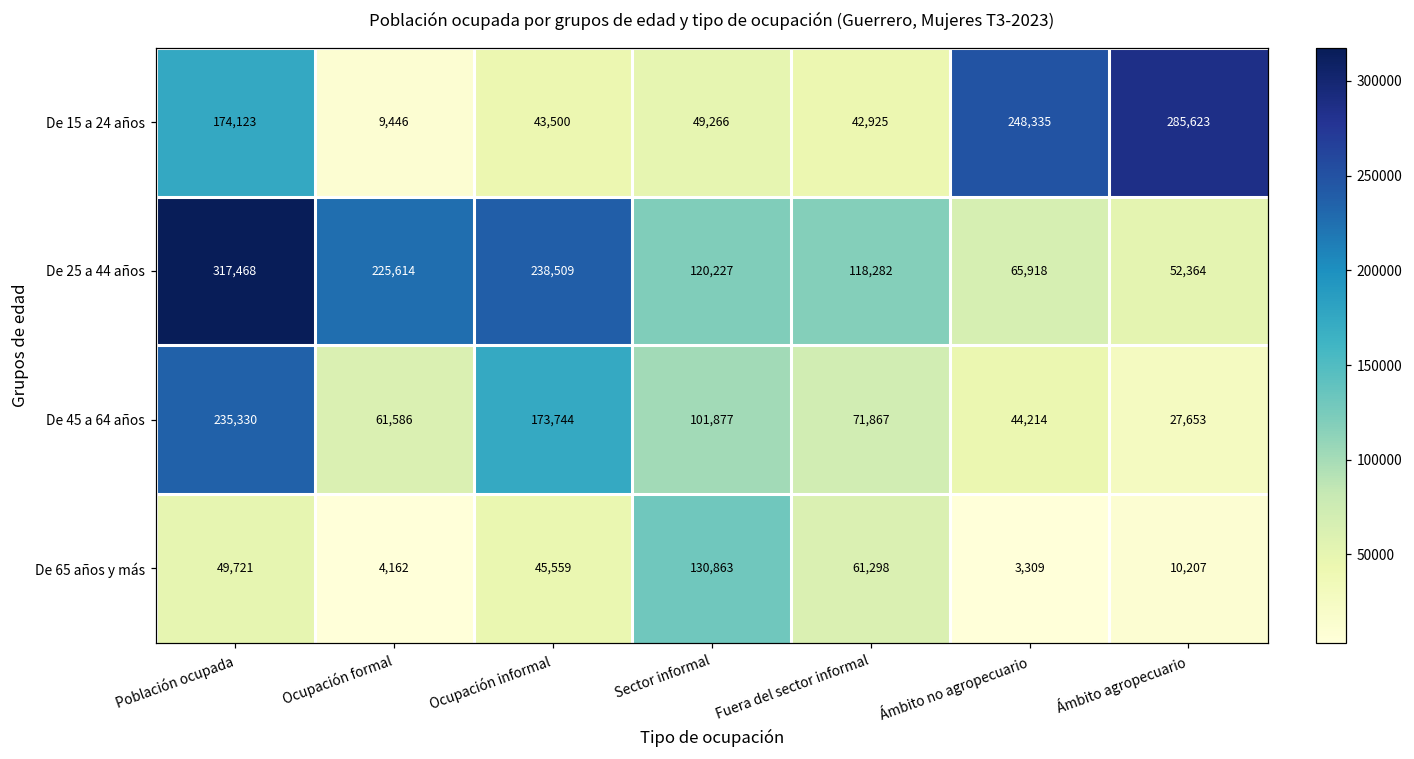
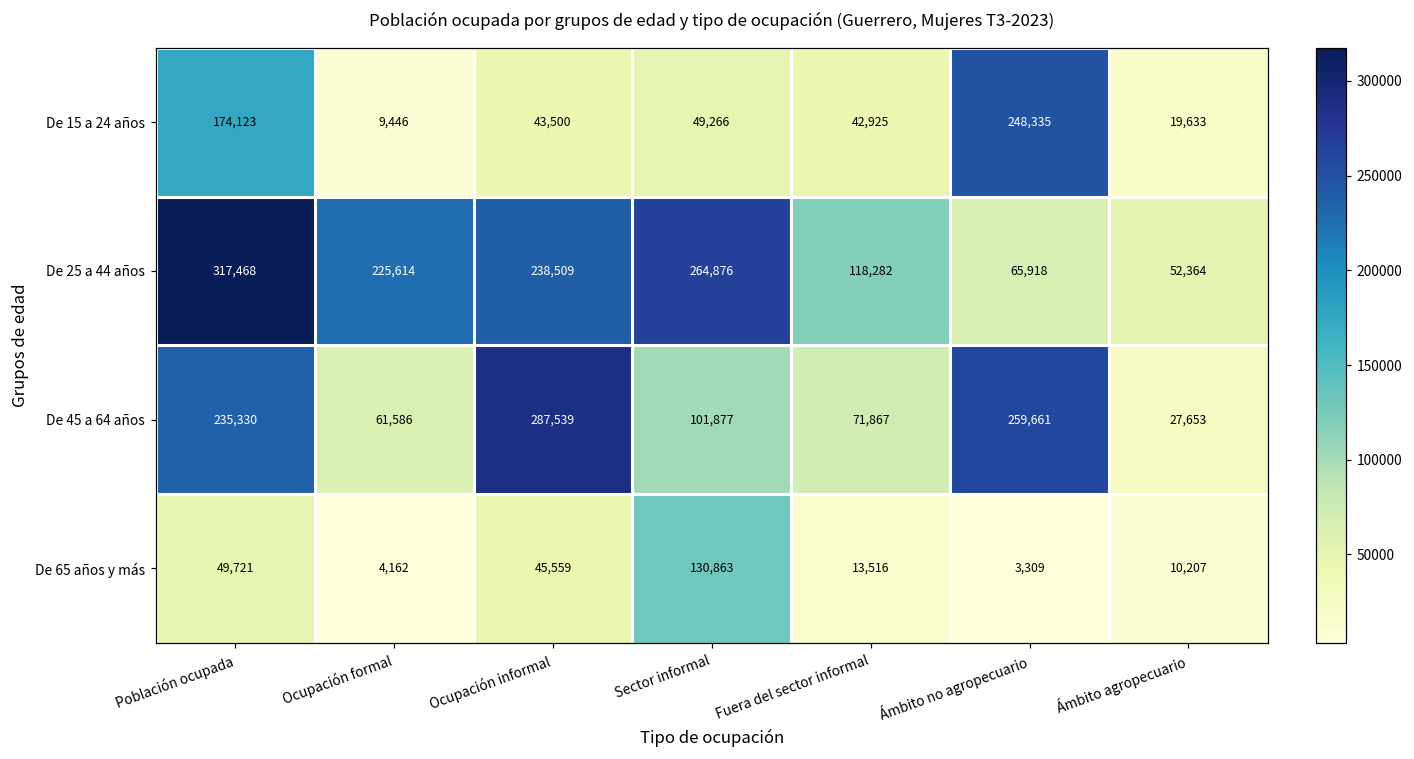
  {
    "De 15 a 24 años": {
      "Población ocupada": "174,123",
      "Ocupación formal": "9,446",
      "Ocupación informal": "43,500",
      "Sector informal": "49,266",
      "Fuera del sector informal": "42,925",
      "Ámbito no agropecuario": "248,335",
-     "Ámbito agropecuario": "285,623"
+     "Ámbito agropecuario": "19,633"
    },
    "De 25 a 44 años": {
      "Población ocupada": "317,468",
      "Ocupación formal": "225,614",
      "Ocupación informal": "238,509",
-     "Sector informal": "120,227",
+     "Sector informal": "264,876",
      "Fuera del sector informal": "118,282",
      "Ámbito no agropecuario": "65,918",
      "Ámbito agropecuario": "52,364"
    },
    "De 45 a 64 años": {
      "Población ocupada": "235,330",
      "Ocupación formal": "61,586",
-     "Ocupación informal": "173,744",
+     "Ocupación informal": "287,539",
      "Sector informal": "101,877",
      "Fuera del sector informal": "71,867",
-     "Ámbito no agropecuario": "44,214",
+     "Ámbito no agropecuario": "259,661",
      "Ámbito agropecuario": "27,653"
    },
    "De 65 años y más": {
      "Población ocupada": "49,721",
      "Ocupación formal": "4,162",
      "Ocupación informal": "45,559",
      "Sector informal": "130,863",
-     "Fuera del sector informal": "61,298",
+     "Fuera del sector informal": "13,516",
      "Ámbito no agropecuario": "3,309",
      "Ámbito agropecuario": "10,207"
    }
  }
